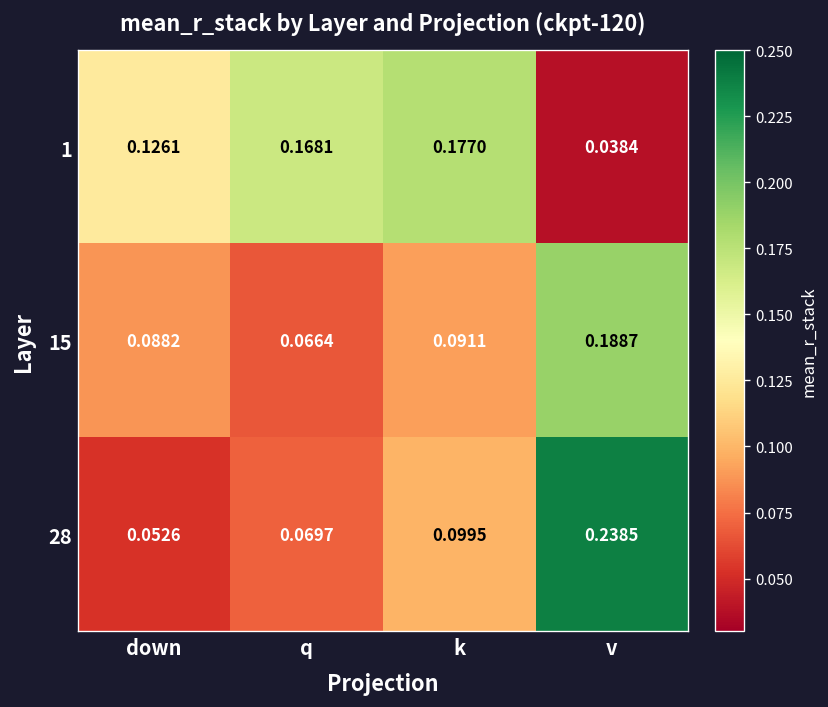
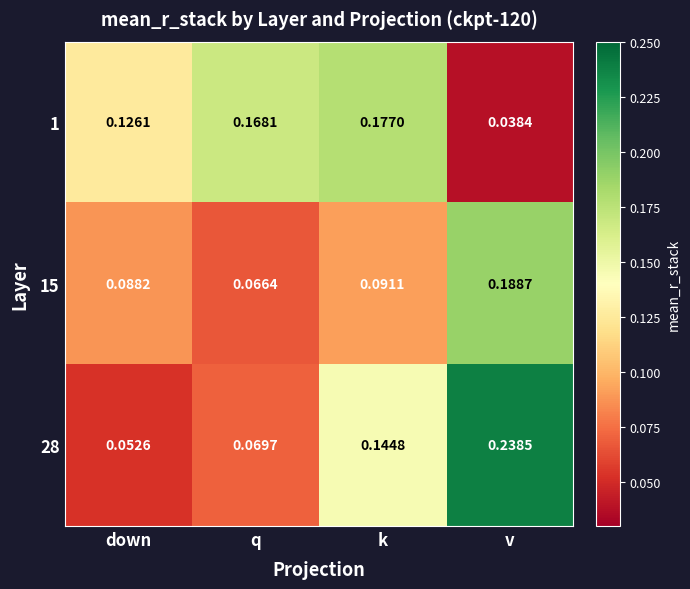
  {
    "1": {
      "down": 0.1261,
      "q": 0.1681,
      "k": 0.1770,
      "v": 0.0384
    },
    "15": {
      "down": 0.0882,
      "q": 0.0664,
      "k": 0.0911,
      "v": 0.1887
    },
    "28": {
      "down": 0.0526,
      "q": 0.0697,
-     "k": 0.0995,
+     "k": 0.1448,
      "v": 0.2385
    }
  }
